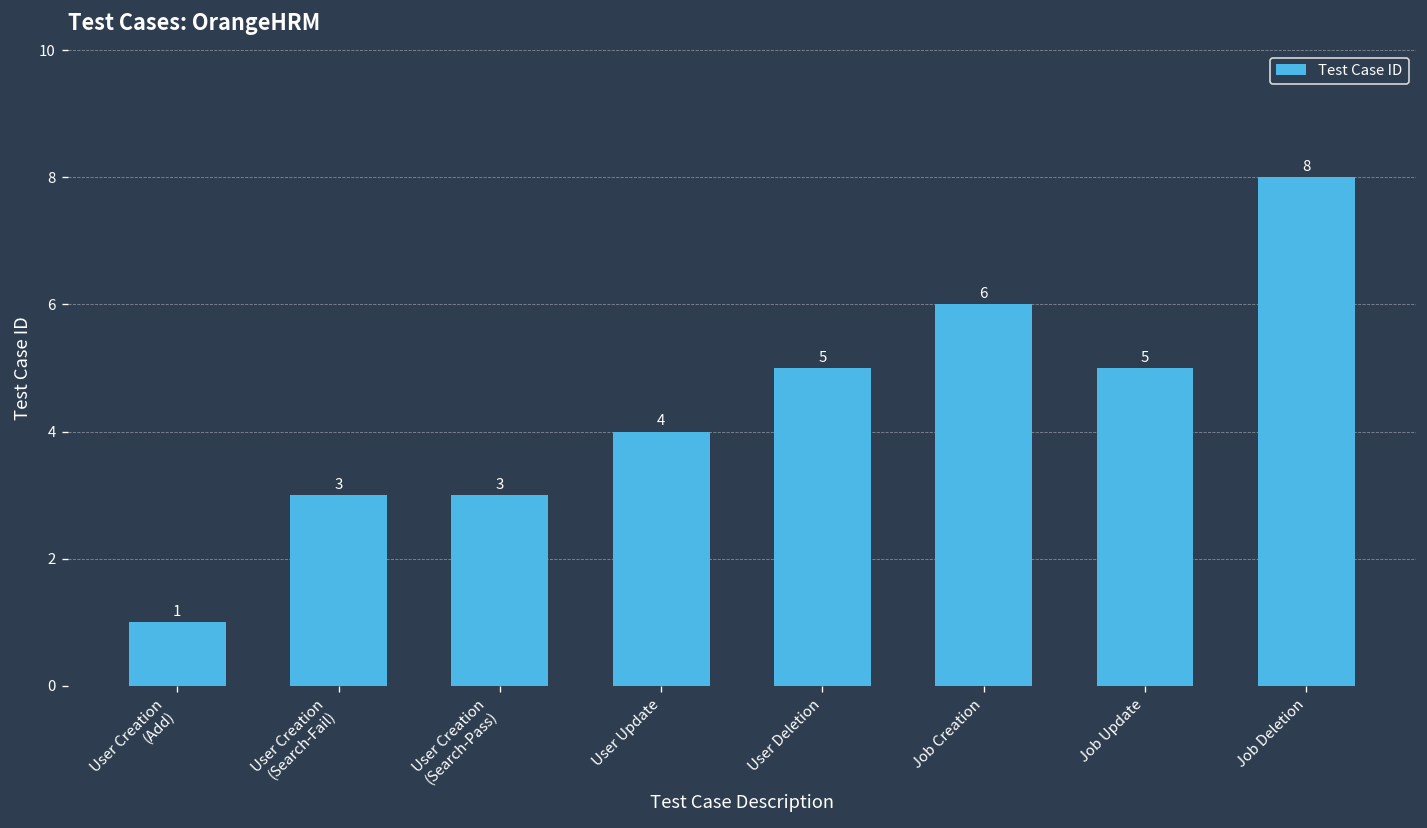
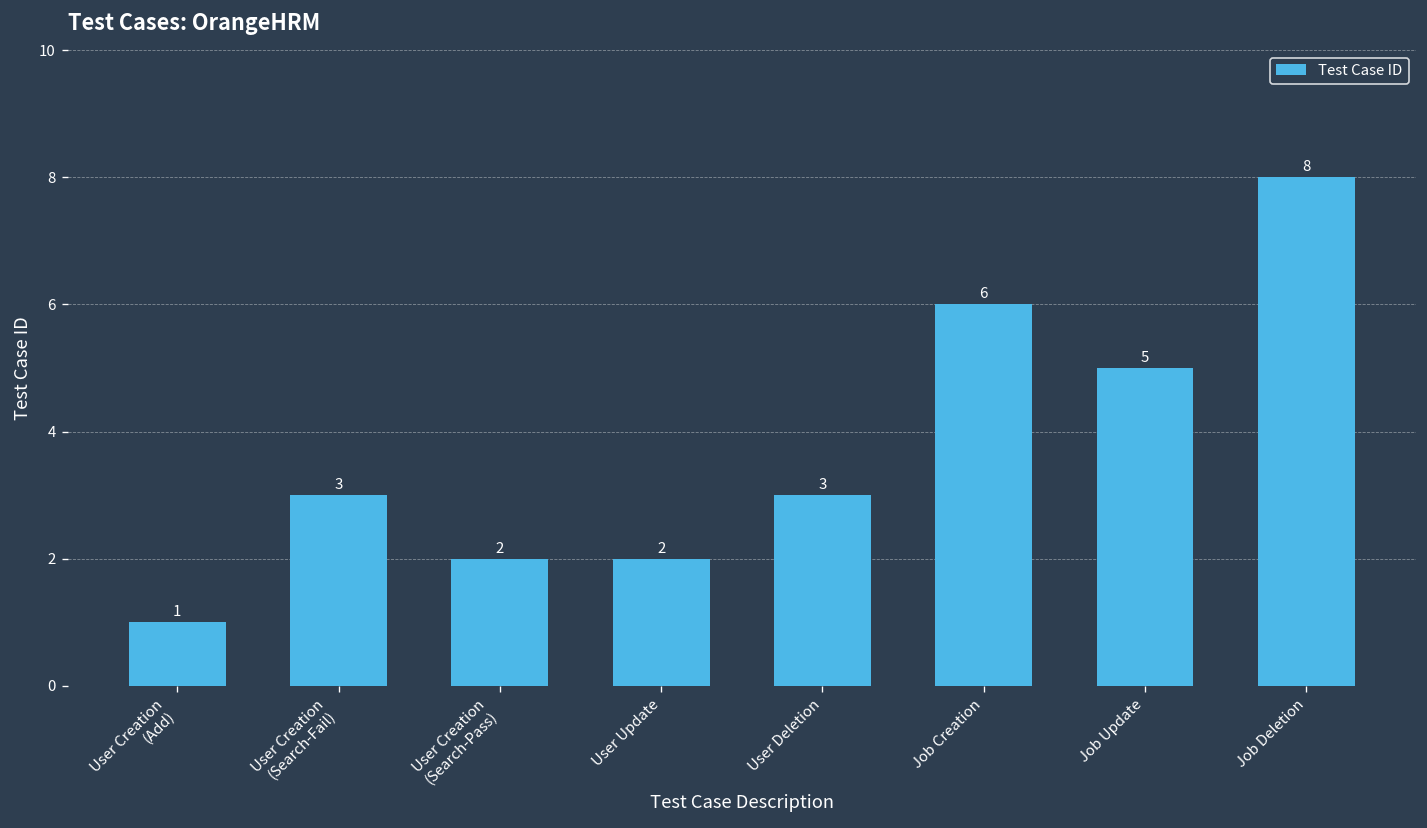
  {
    "User Creation (Add)": 1,
    "User Creation (Search-Fail)": 3,
-   "User Creation (Search-Pass)": 3,
-   "User Update": 4,
-   "User Deletion": 5,
+   "User Creation (Search-Pass)": 2,
+   "User Update": 2,
+   "User Deletion": 3,
    "Job Creation": 6,
    "Job Update": 5,
    "Job Deletion": 8
  }
